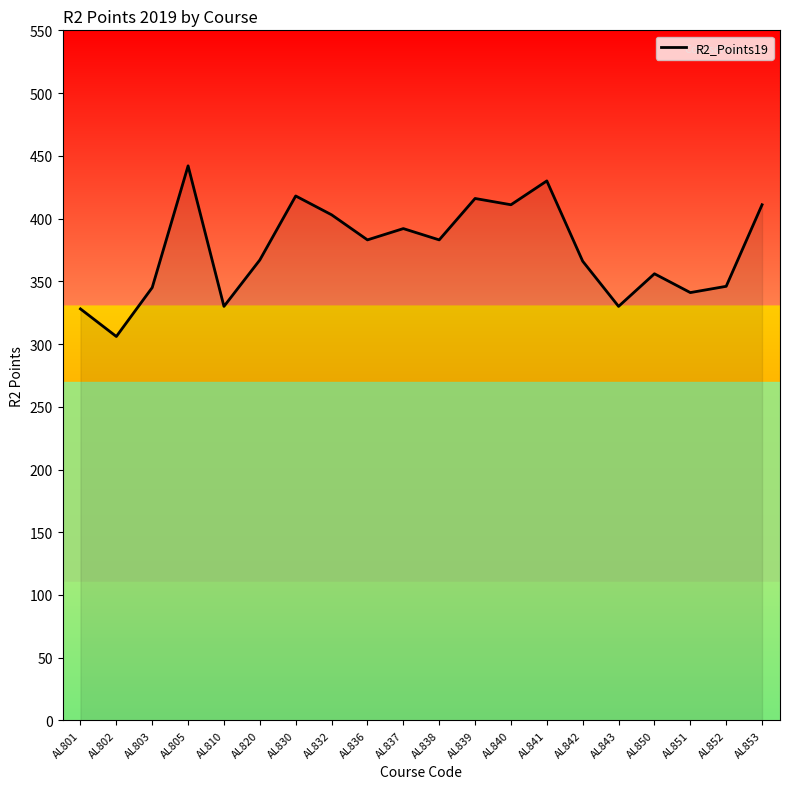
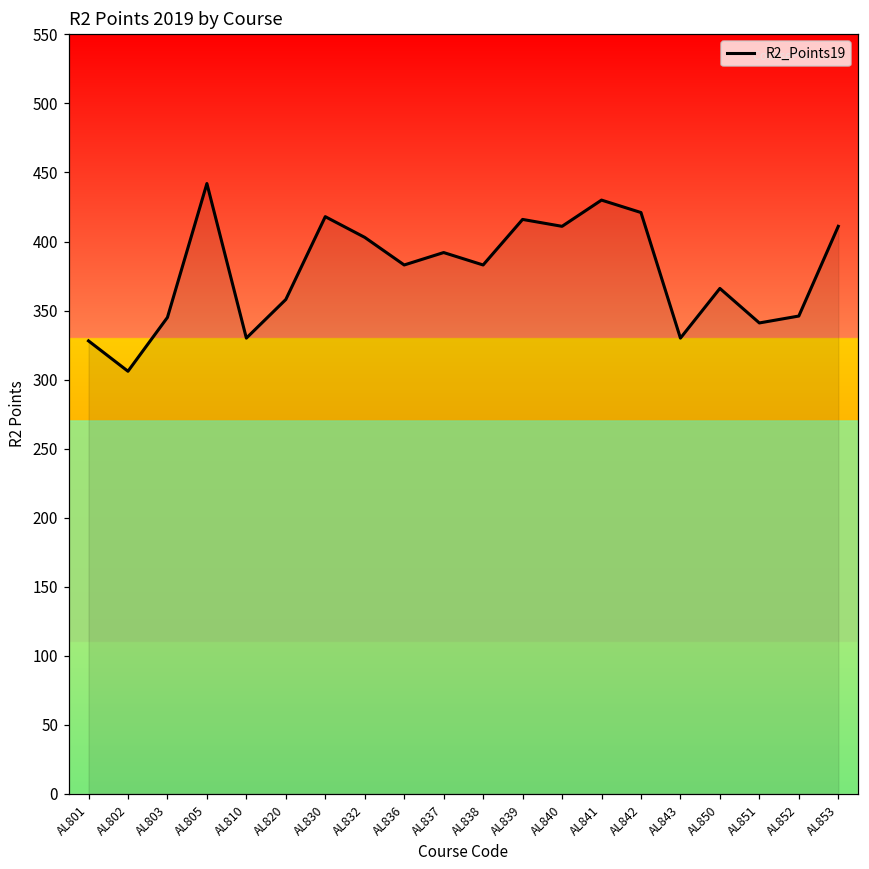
  {
    "AL801": 328,
    "AL802": 306,
    "AL803": 345,
    "AL805": 442,
    "AL810": 330,
-   "AL820": 367,
+   "AL820": 358,
    "AL830": 418,
    "AL832": 403,
    "AL836": 383,
    "AL837": 392,
    "AL838": 383,
    "AL839": 416,
    "AL840": 411,
    "AL841": 430,
-   "AL842": 366,
+   "AL842": 421,
    "AL843": 330,
-   "AL850": 356,
+   "AL850": 366,
    "AL851": 341,
    "AL852": 346,
    "AL853": 411
  }
